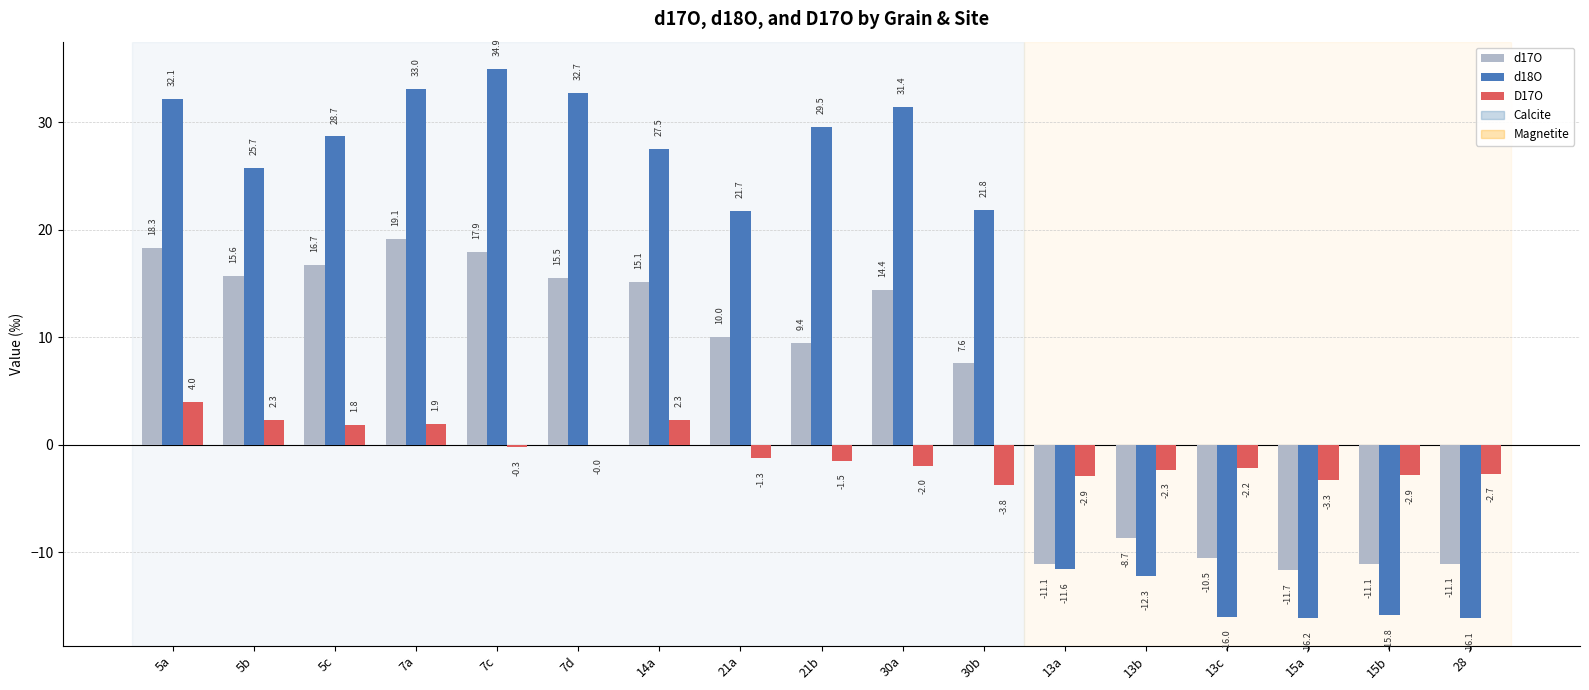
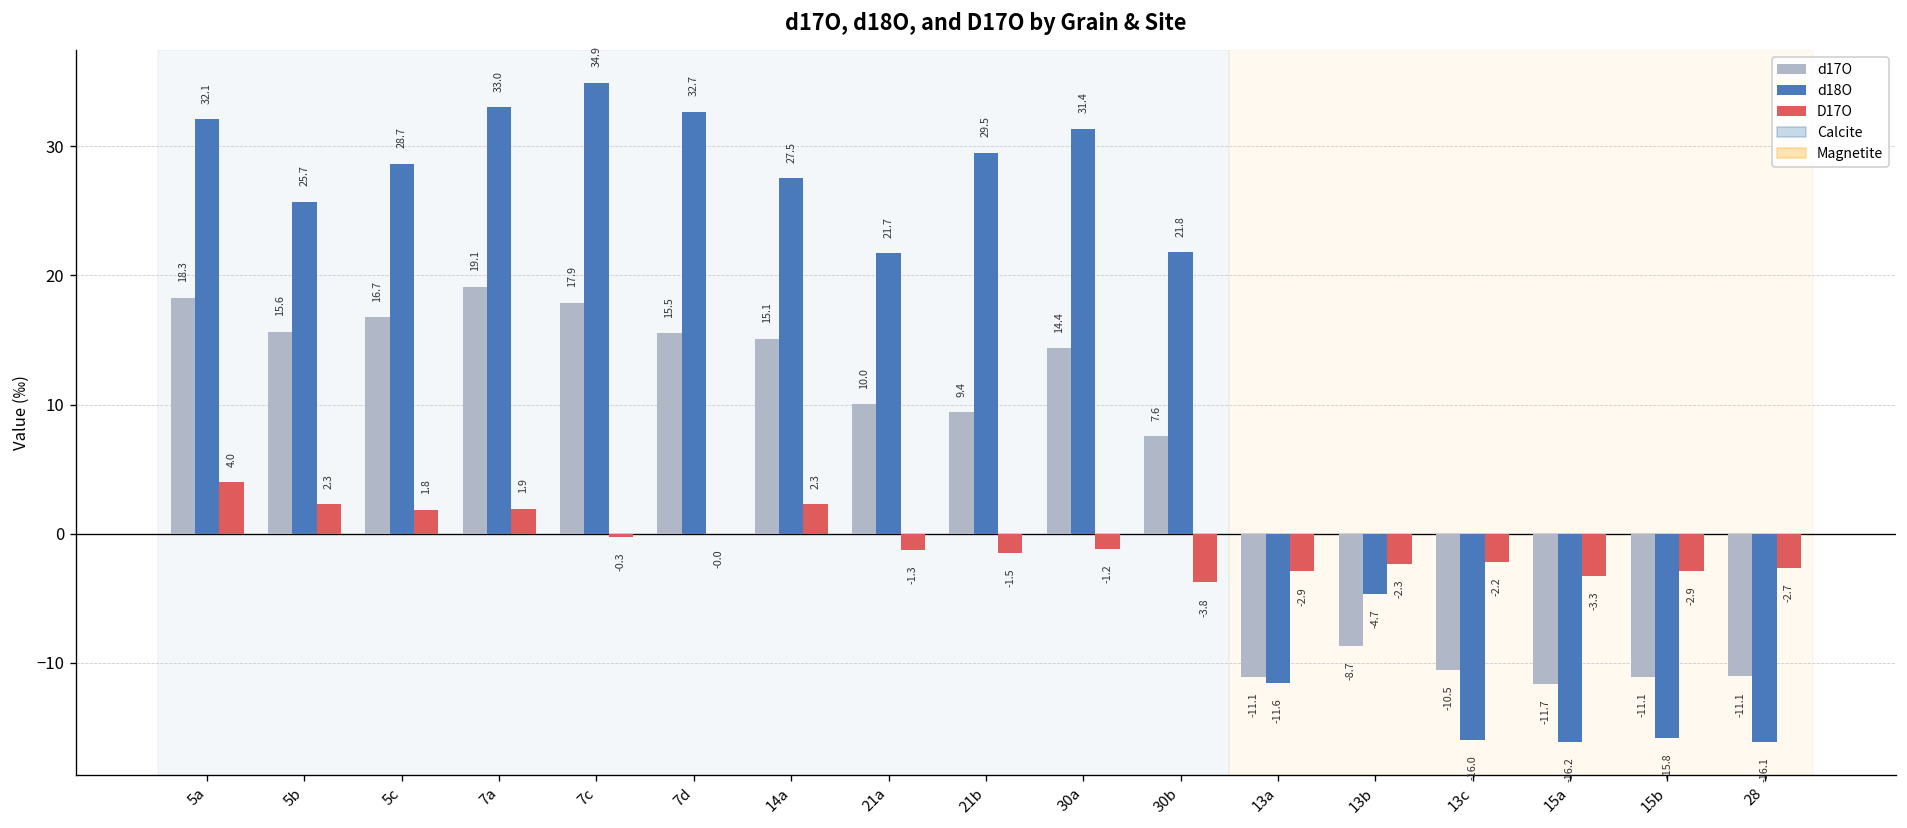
  {
    "d17O": {
      "5a": 18.3,
      "5b": 15.6,
      "5c": 16.7,
      "7a": 19.1,
      "7c": 17.9,
      "7d": 15.5,
      "14a": 15.1,
      "21a": 10.0,
      "21b": 9.4,
      "30a": 14.4,
      "30b": 7.6,
      "13a": -11.1,
      "13b": -8.7,
      "13c": -10.5,
      "15a": -11.7,
      "15b": -11.1,
      "28": -11.1
    },
    "d18O": {
      "5a": 32.1,
      "5b": 25.7,
      "5c": 28.7,
      "7a": 33.0,
      "7c": 34.9,
      "7d": 32.7,
      "14a": 27.5,
      "21a": 21.7,
      "21b": 29.5,
      "30a": 31.4,
      "30b": 21.8,
      "13a": -11.6,
-     "13b": -12.3,
+     "13b": -4.7,
      "13c": -16.0,
      "15a": -16.2,
      "15b": -15.8,
      "28": -16.1
    },
    "D17O": {
      "5a": 4.0,
      "5b": 2.3,
      "5c": 1.8,
      "7a": 1.9,
      "7c": -0.3,
      "7d": -0.0,
      "14a": 2.3,
      "21a": -1.3,
      "21b": -1.5,
-     "30a": -2.0,
+     "30a": -1.2,
      "30b": -3.8,
      "13a": -2.9,
      "13b": -2.3,
      "13c": -2.2,
      "15a": -3.3,
      "15b": -2.9,
      "28": -2.7
    }
  }
